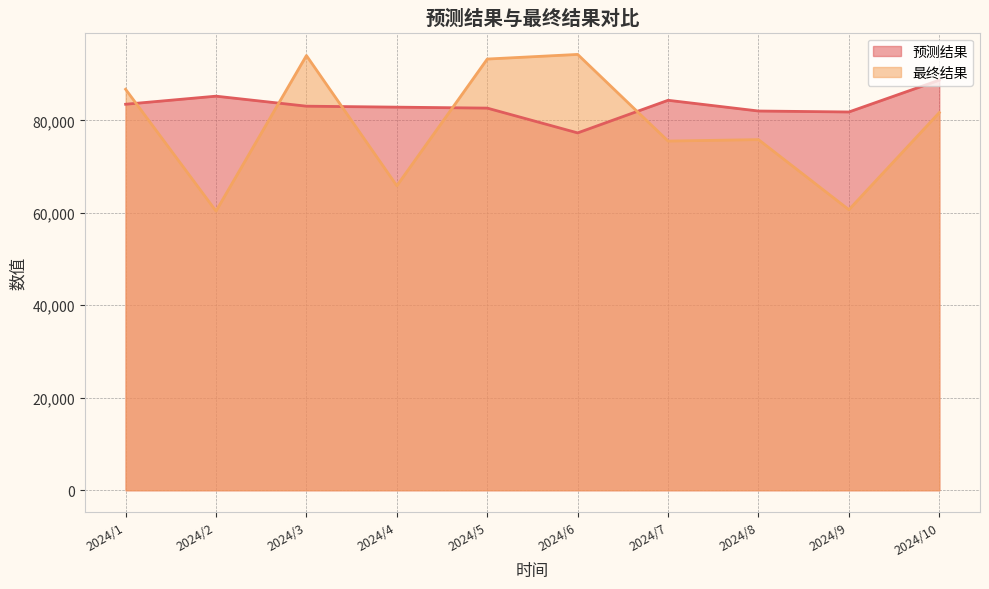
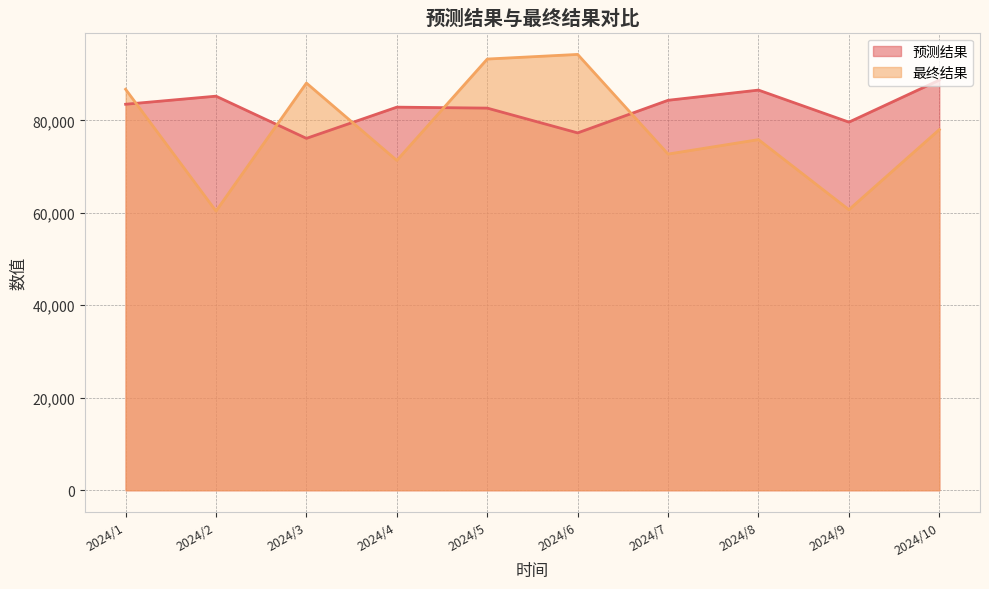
  {
    "预测结果": {
      "2024/1": "83,000",
      "2024/2": "85,000",
-     "2024/3": "83,000",
+     "2024/3": "76,000",
      "2024/4": "83,000",
      "2024/5": "83,000",
      "2024/6": "77,000",
      "2024/7": "84,000",
-     "2024/8": "82,000",
-     "2024/9": "82,000"
+     "2024/8": "87,000",
+     "2024/9": "80,000"
    },
    "最终结果": {
      "2024/1": "87,000",
      "2024/2": "60,000",
-     "2024/3": "94,000",
-     "2024/4": "66,000",
+     "2024/3": "88,000",
+     "2024/4": "71,000",
      "2024/5": "93,000",
      "2024/6": "94,000",
-     "2024/7": "76,000",
+     "2024/7": "73,000",
      "2024/8": "76,000",
      "2024/9": "61,000",
-     "2024/10": "82,000"
+     "2024/10": "78,000"
    }
  }
